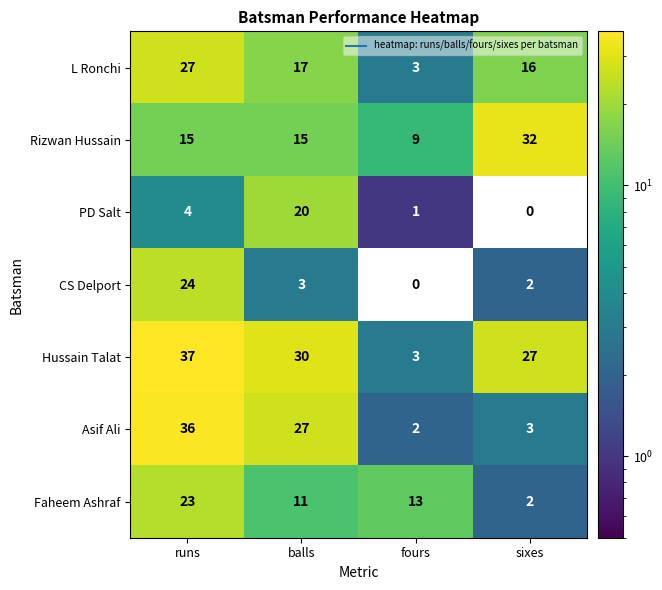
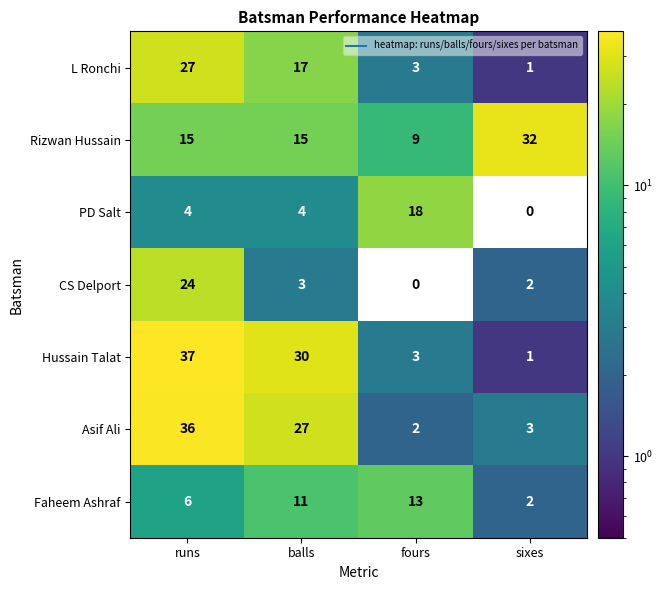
  {
    "L Ronchi": {
      "runs": 27,
      "balls": 17,
      "fours": 3,
-     "sixes": 16
+     "sixes": 1
    },
    "Rizwan Hussain": {
      "runs": 15,
      "balls": 15,
      "fours": 9,
      "sixes": 32
    },
    "PD Salt": {
      "runs": 4,
-     "balls": 20,
-     "fours": 1,
+     "balls": 4,
+     "fours": 18,
      "sixes": 0
    },
    "CS Delport": {
      "runs": 24,
      "balls": 3,
      "fours": 0,
      "sixes": 2
    },
    "Hussain Talat": {
      "runs": 37,
      "balls": 30,
      "fours": 3,
-     "sixes": 27
+     "sixes": 1
    },
    "Asif Ali": {
      "runs": 36,
      "balls": 27,
      "fours": 2,
      "sixes": 3
    },
    "Faheem Ashraf": {
-     "runs": 23,
+     "runs": 6,
      "balls": 11,
      "fours": 13,
      "sixes": 2
    }
  }
